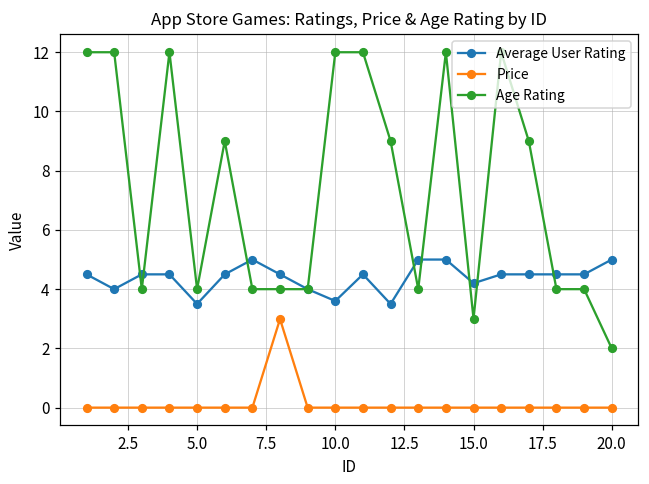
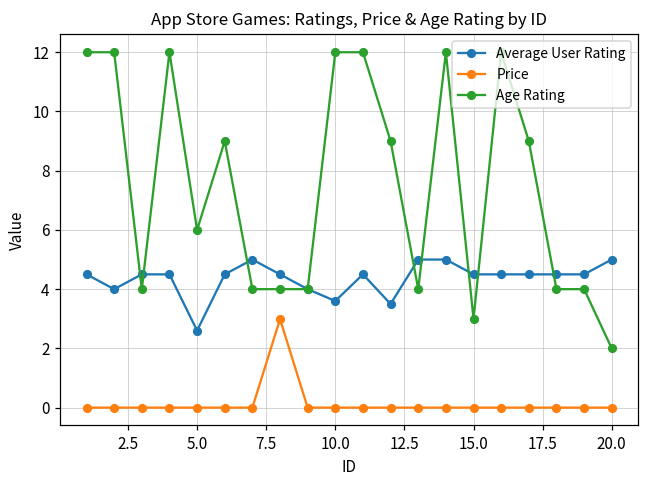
  {
    "Average User Rating": {
-     "5.0": 3.5,
+     "5.0": 2.6,
      "10.0": 3.6,
-     "15.0": 4.2,
+     "15.0": 4.5,
      "20.0": 5.0
    },
    "Price": {
      "5.0": 0.0,
      "10.0": 0.0,
      "15.0": 0.0,
      "20.0": 0.0
    },
    "Age Rating": {
-     "5.0": 4,
+     "5.0": 6,
      "10.0": 12,
      "15.0": 3,
      "20.0": 2
    }
  }
